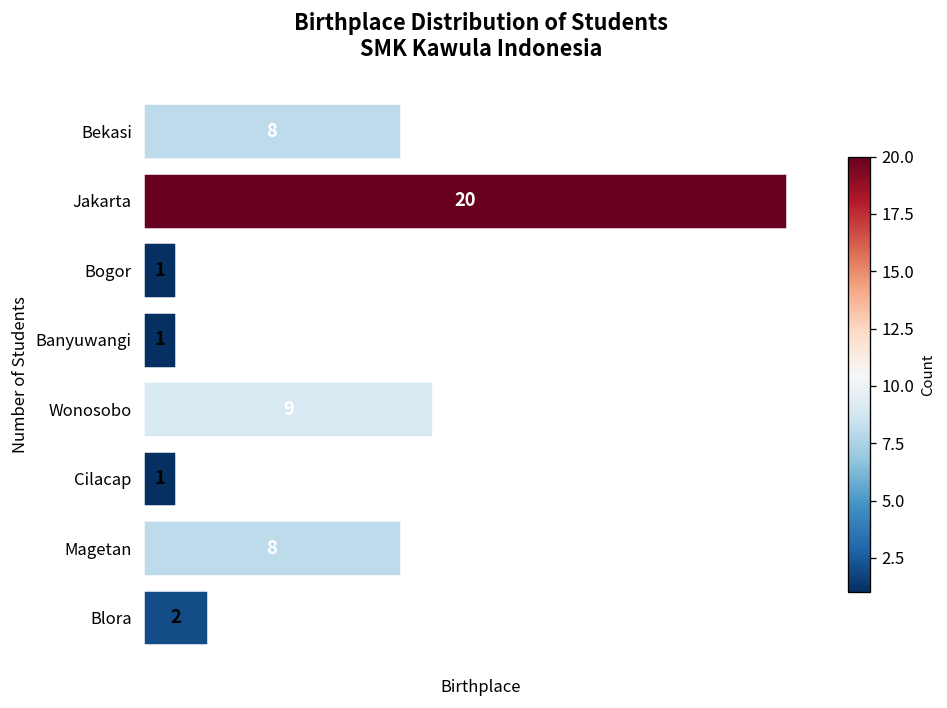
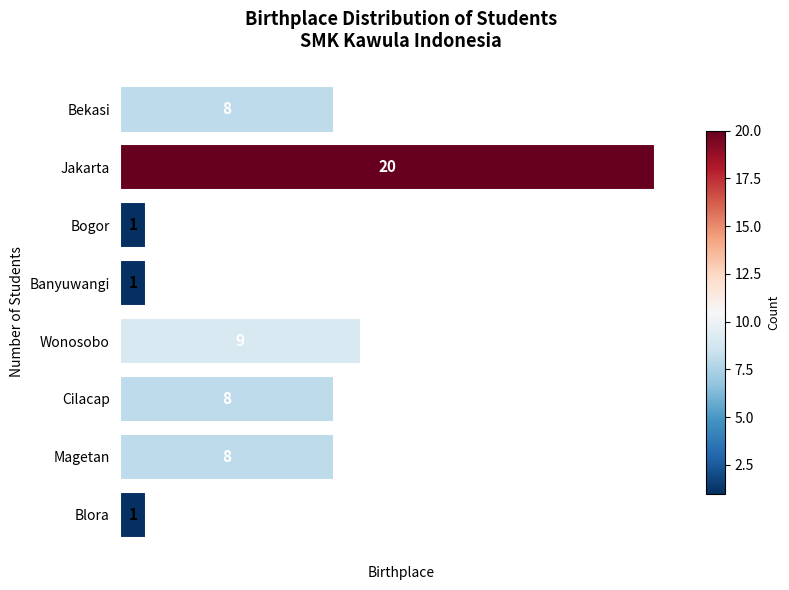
  {
    "Bekasi": 8,
    "Jakarta": 20,
    "Bogor": 1,
    "Banyuwangi": 1,
-   "Cilacap": 1,
+   "Cilacap": 8,
    "Magetan": 8,
-   "Blora": 2
+   "Blora": 1
  }
